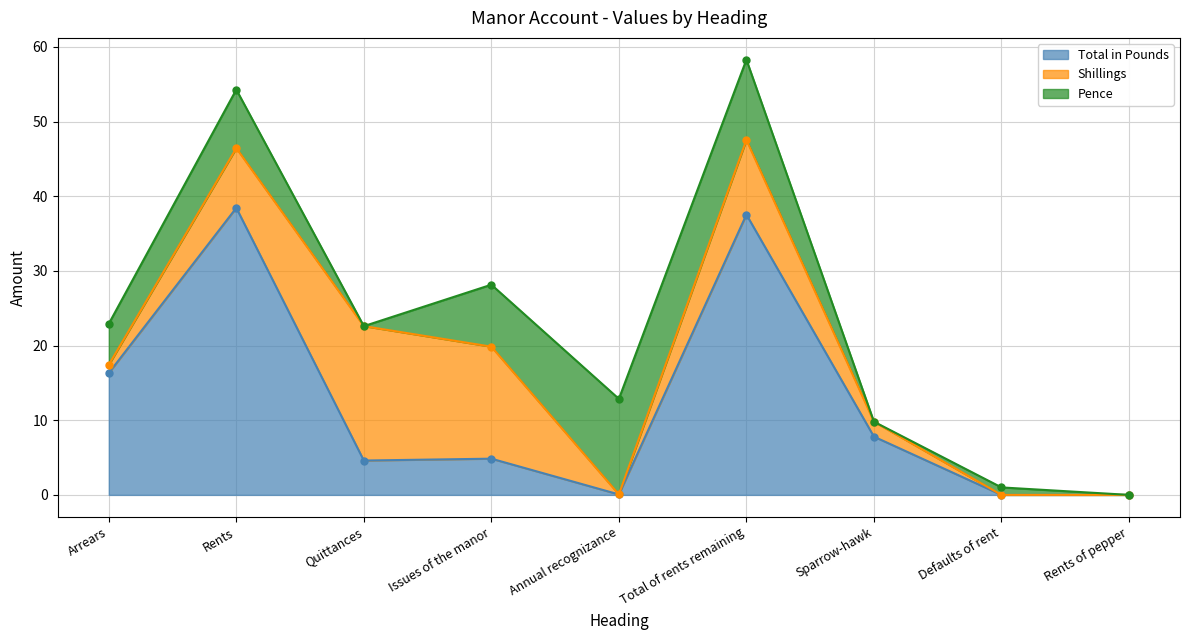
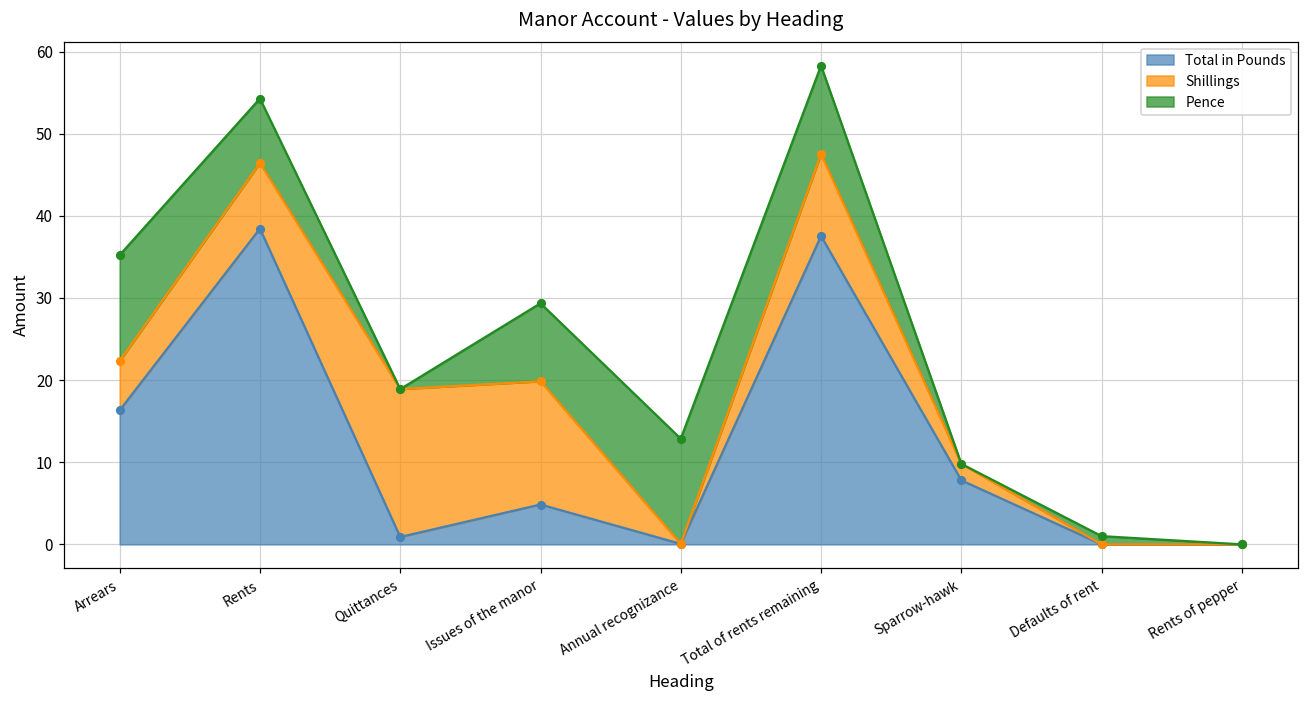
  {
    "Total in Pounds": {
      "Arrears": 16,
      "Rents": 38,
-     "Quittances": 5,
+     "Quittances": 1,
      "Issues of the manor": 5,
      "Total of rents remaining": 38,
      "Sparrow-hawk": 8
    },
    "Shillings": {
-     "Arrears": 1,
+     "Arrears": 6,
      "Rents": 8,
      "Issues of the manor": 15,
      "Total of rents remaining": 10
    },
    "Pence": {
-     "Arrears": 6,
+     "Arrears": 13,
      "Rents": 8,
-     "Issues of the manor": 8,
+     "Issues of the manor": 10,
      "Annual recognizance": 13,
      "Total of rents remaining": 11,
      "Defaults of rent": 1
    }
  }
